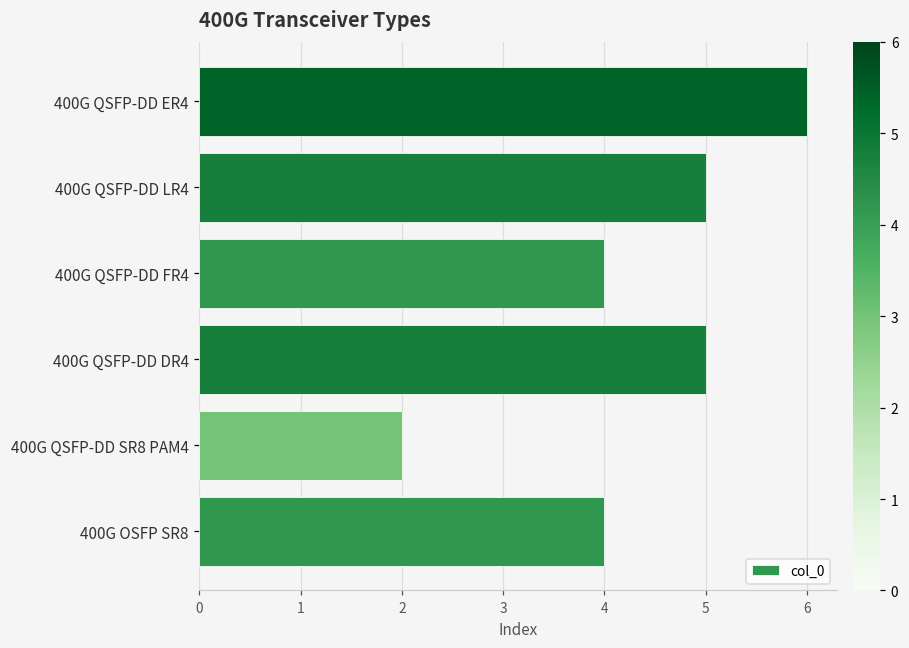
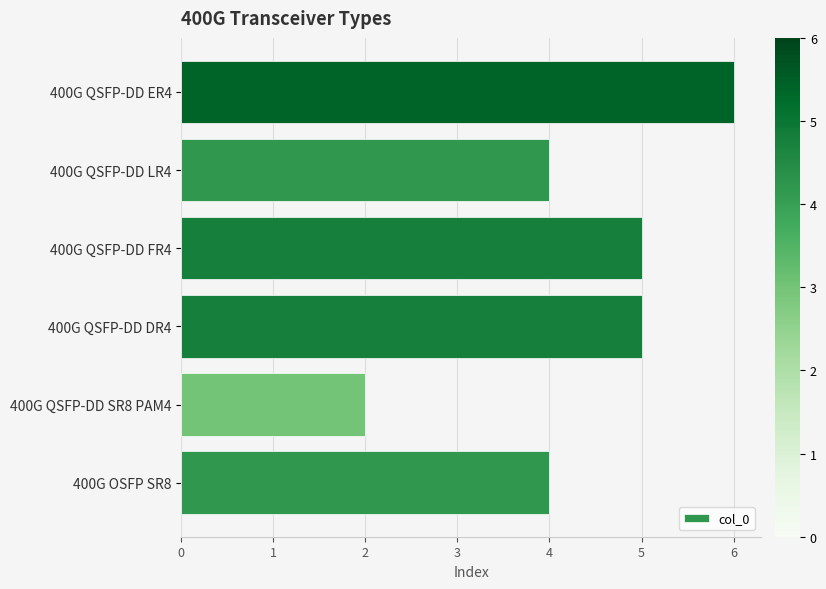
  {
    "400G QSFP-DD ER4": 6,
-   "400G QSFP-DD LR4": 5,
-   "400G QSFP-DD FR4": 4,
+   "400G QSFP-DD LR4": 4,
+   "400G QSFP-DD FR4": 5,
    "400G QSFP-DD DR4": 5,
    "400G QSFP-DD SR8 PAM4": 2,
    "400G OSFP SR8": 4
  }
